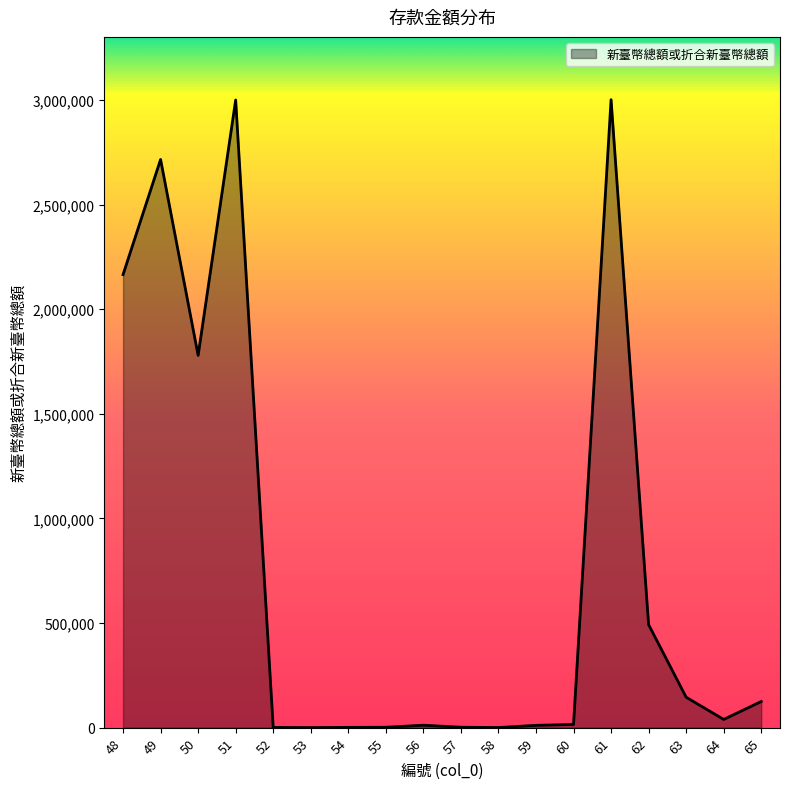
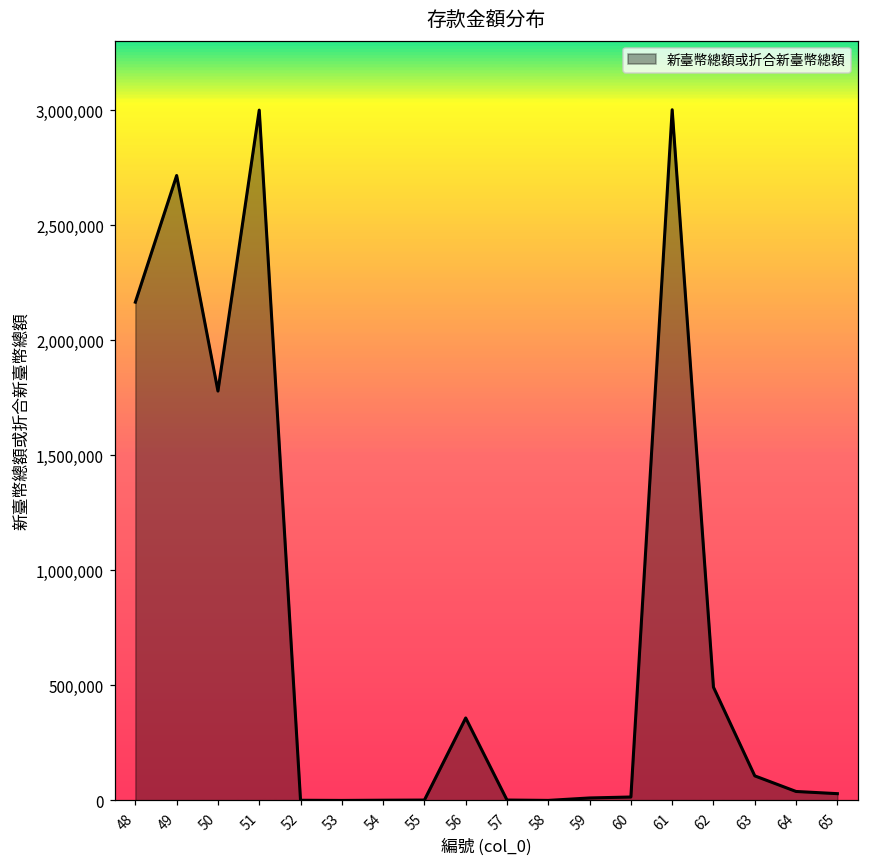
  {
    "48": "2,170,000",
    "49": "2,720,000",
    "50": "1,780,000",
    "51": "3,000,000",
    "52": "0",
    "53": "0",
    "54": "0",
    "55": "0",
-   "56": "10,000",
+   "56": "360,000",
    "57": "0",
    "58": "0",
    "59": "10,000",
    "60": "20,000",
    "61": "3,000,000",
    "62": "490,000",
-   "63": "150,000",
+   "63": "110,000",
    "64": "40,000",
-   "65": "120,000"
+   "65": "30,000"
  }
